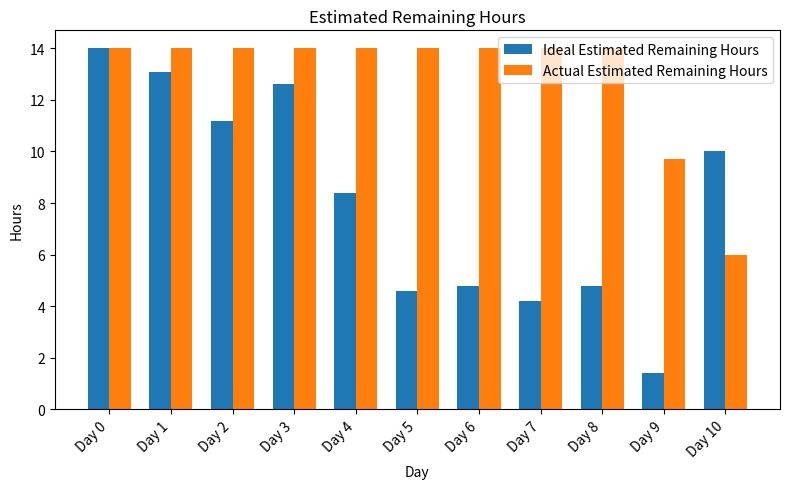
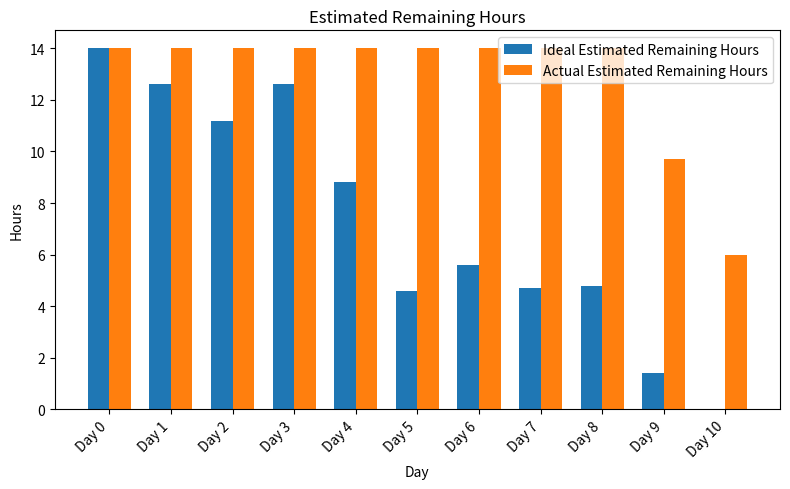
  {
    "Ideal Estimated Remaining Hours": {
      "Day 0": 14.0,
-     "Day 1": 13.1,
+     "Day 1": 12.6,
      "Day 2": 11.2,
      "Day 3": 12.6,
-     "Day 4": 8.4,
+     "Day 4": 8.8,
      "Day 5": 4.6,
-     "Day 6": 4.8,
-     "Day 7": 4.2,
+     "Day 6": 5.6,
+     "Day 7": 4.7,
      "Day 8": 4.8,
      "Day 9": 1.4,
-     "Day 10": 10
+     "Day 10": 0
    },
    "Actual Estimated Remaining Hours": {
      "Day 0": 14.0,
      "Day 1": 14.0,
      "Day 2": 14.0,
      "Day 3": 14.0,
      "Day 4": 14.0,
      "Day 5": 14.0,
      "Day 6": 14.0,
      "Day 9": 9.7,
      "Day 10": 6.0
    }
  }
